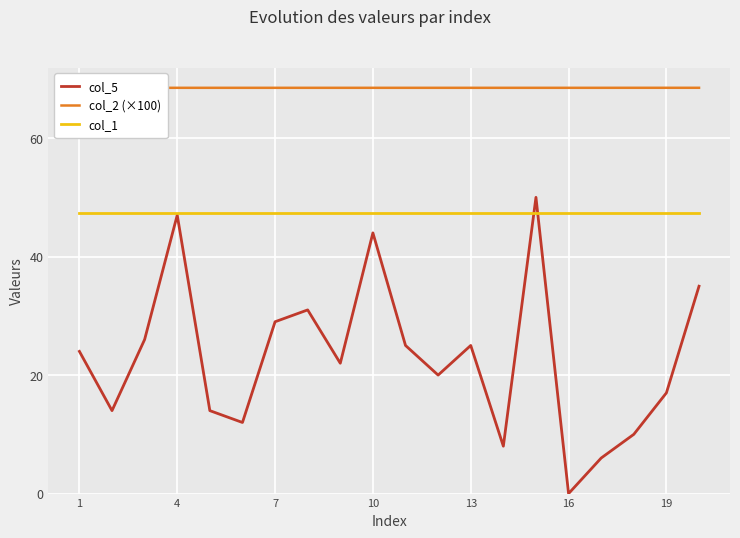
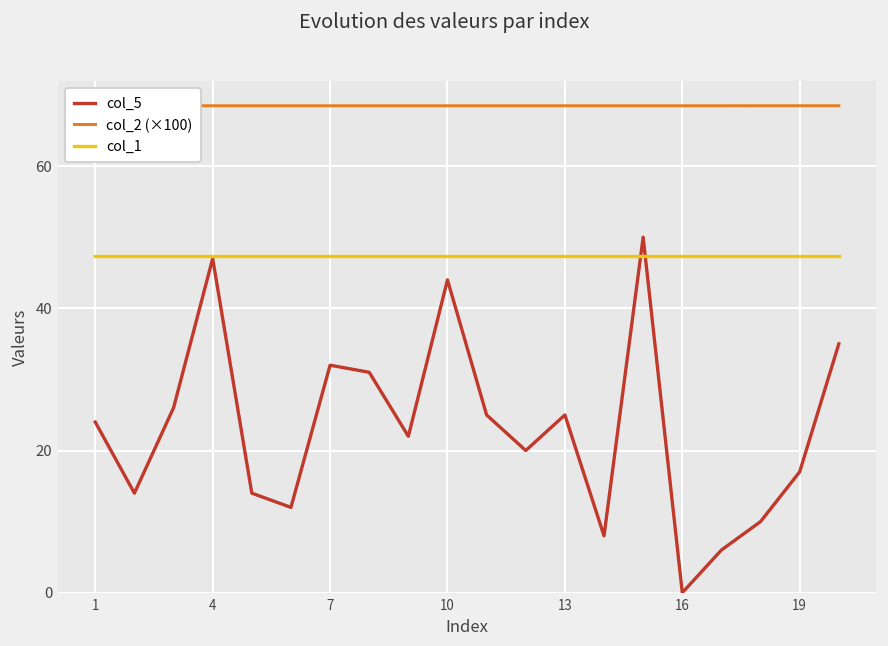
  {
    "col_5": {
      "1": 24,
-     "7": 29,
+     "7": 32,
      "10": 44,
      "13": 25,
      "16": 0,
      "19": 17
    },
    "col_2 (×100)": {
      "4": 68,
      "7": 68,
      "10": 68,
      "13": 68,
      "16": 68,
      "19": 68
    },
    "col_1": {
      "1": 47,
      "7": 47,
      "10": 47,
      "13": 47,
      "16": 47,
      "19": 47
    }
  }
